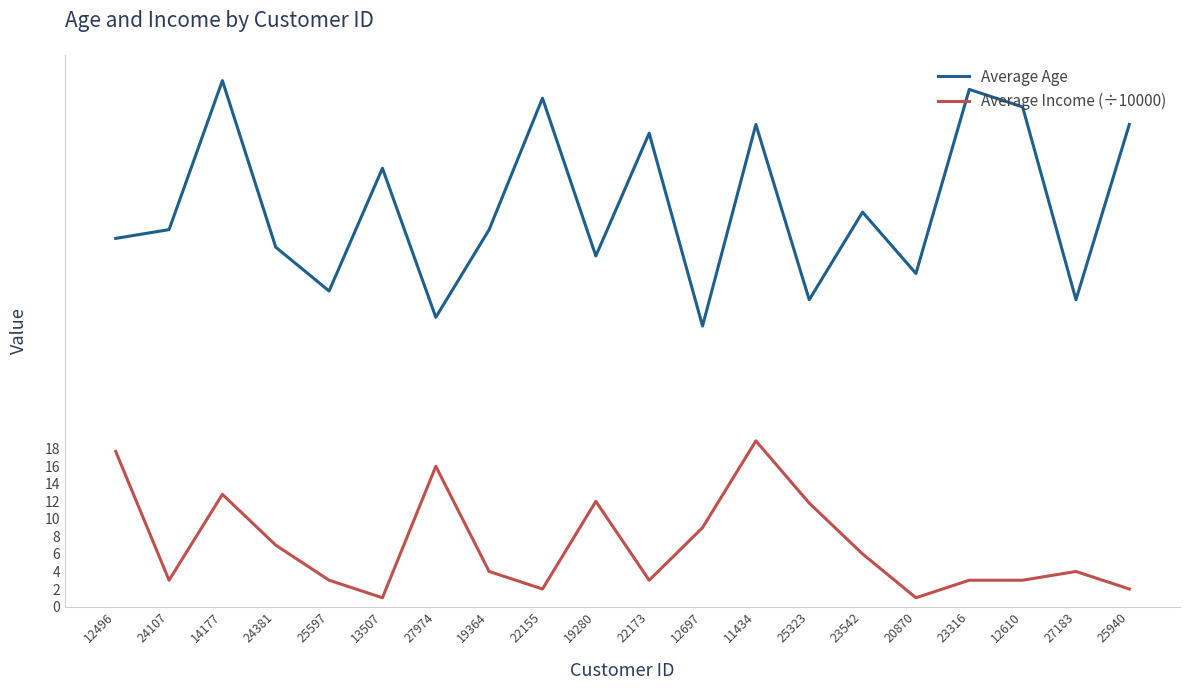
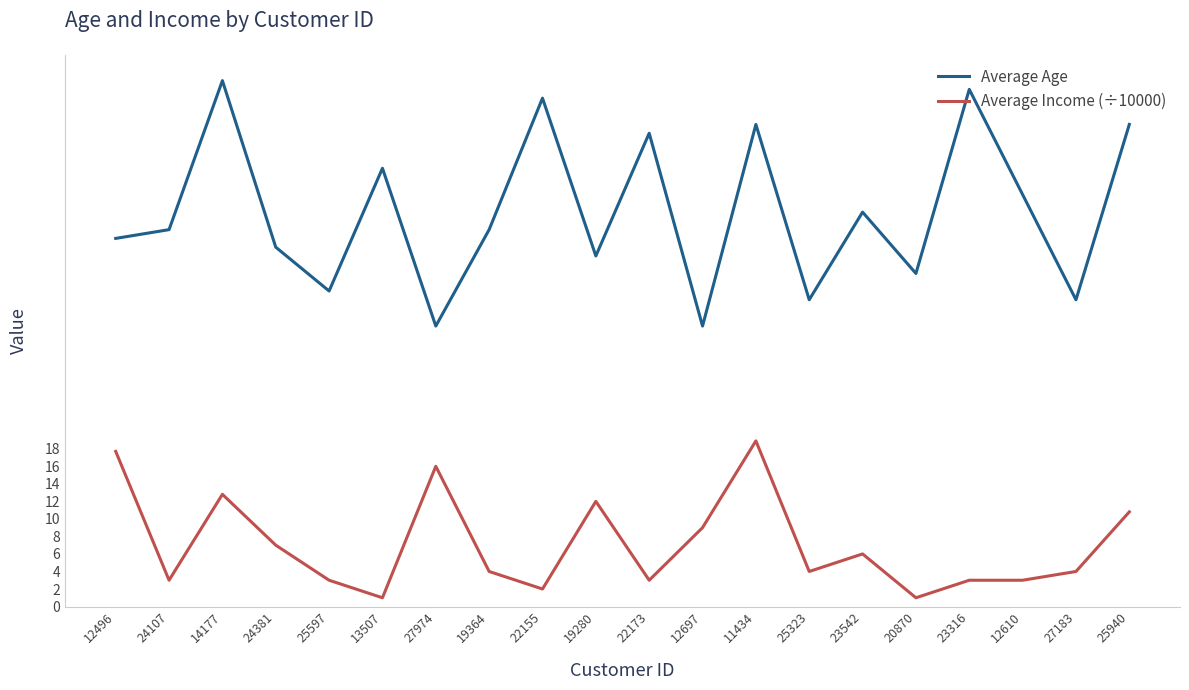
  {
    "Average Age": {
      "12496": 42,
      "24107": 43,
      "14177": 60,
      "24381": 41,
      "25597": 36,
      "13507": 50,
-     "27974": 33,
+     "27974": 32,
      "19364": 43,
      "22155": 58,
      "19280": 40,
      "22173": 54,
      "12697": 32,
      "11434": 55,
      "25323": 35,
      "23542": 45,
      "20870": 38,
      "23316": 59,
-     "12610": 57,
+     "12610": 47,
      "27183": 35,
      "25940": 55
    },
    "Average Income (÷10000)": {
      "12496": 18,
      "24107": 3,
      "14177": 13,
      "24381": 7,
      "25597": 3,
      "13507": 1,
      "27974": 16,
      "19364": 4,
      "22155": 2,
      "19280": 12,
      "22173": 3,
      "12697": 9,
      "11434": 19,
-     "25323": 12,
+     "25323": 4,
      "23542": 6,
      "20870": 1,
      "23316": 3,
      "12610": 3,
      "27183": 4,
-     "25940": 2
+     "25940": 11
    }
  }
